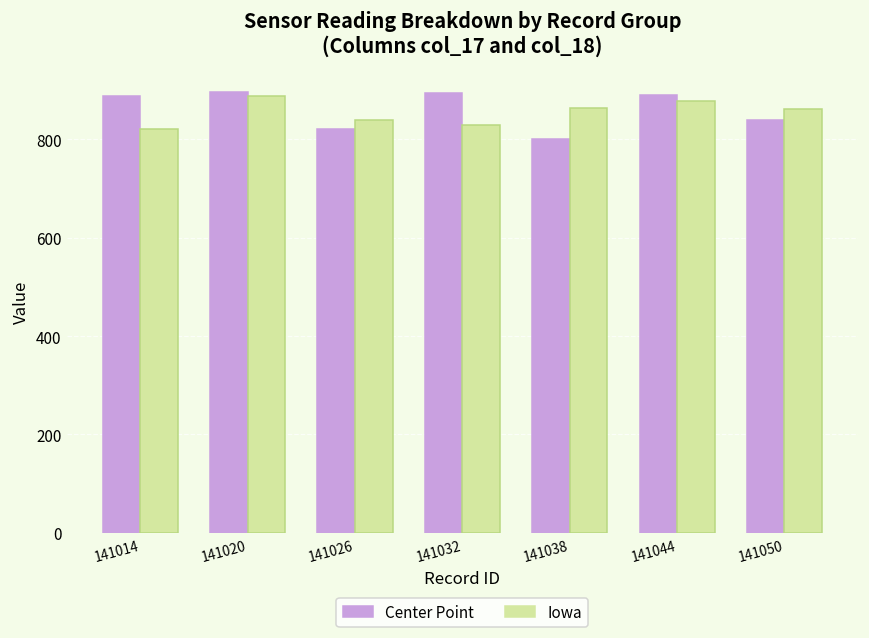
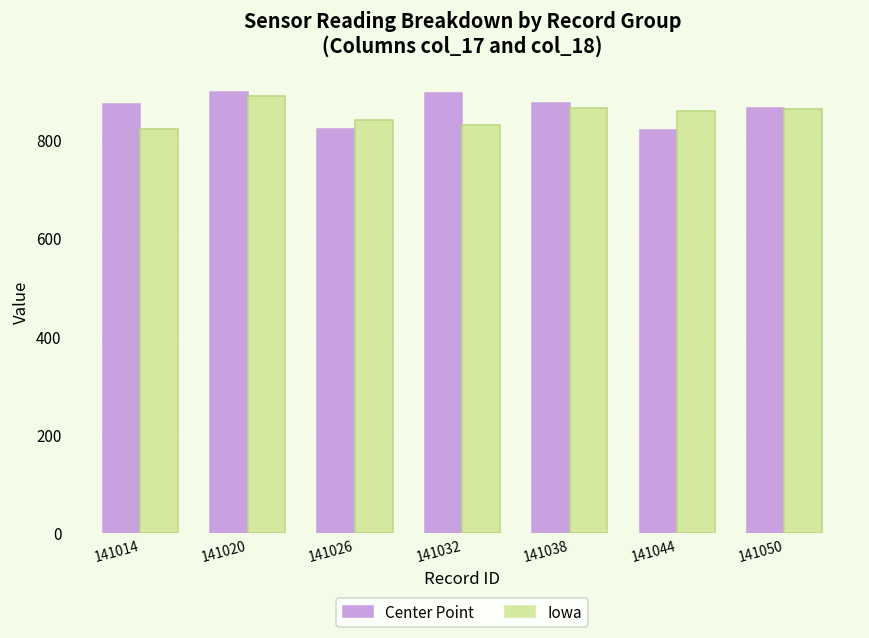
  {
    "Center Point": {
-     "141014": 890,
+     "141014": 870,
      "141020": 900,
      "141026": 820,
      "141032": 900,
-     "141038": 800,
-     "141044": 890,
-     "141050": 840
+     "141038": 870,
+     "141044": 820,
+     "141050": 860
    },
    "Iowa": {
      "141014": 820,
      "141020": 890,
      "141026": 840,
      "141032": 830,
      "141038": 860,
-     "141044": 880,
+     "141044": 860,
      "141050": 860
    }
  }
